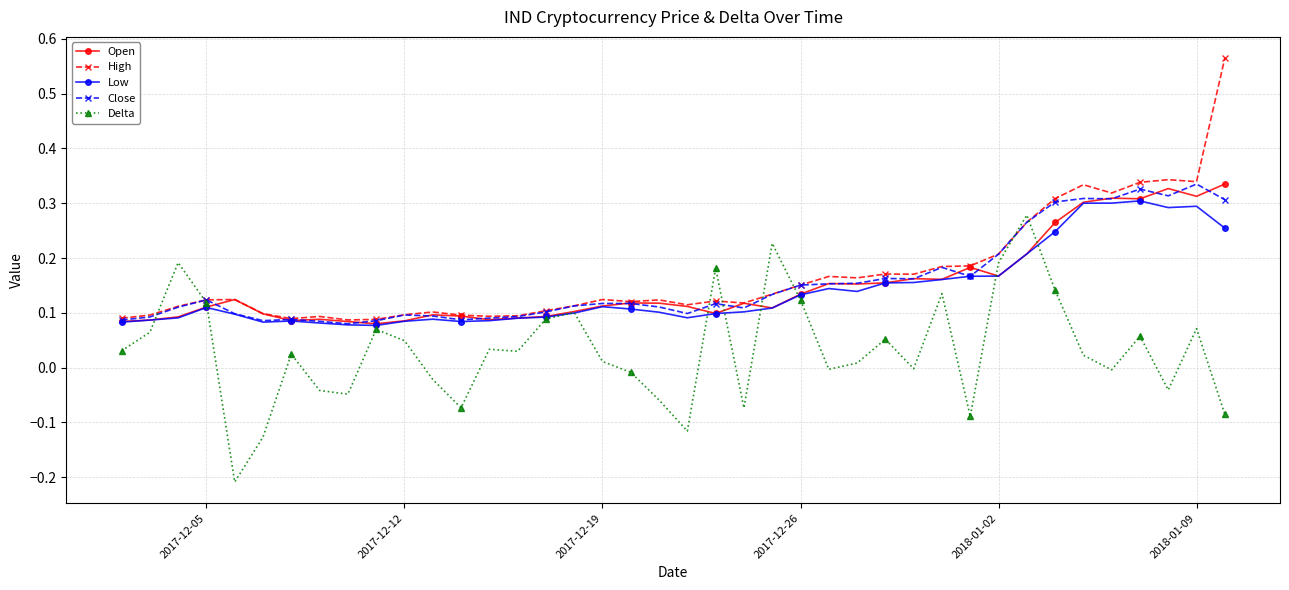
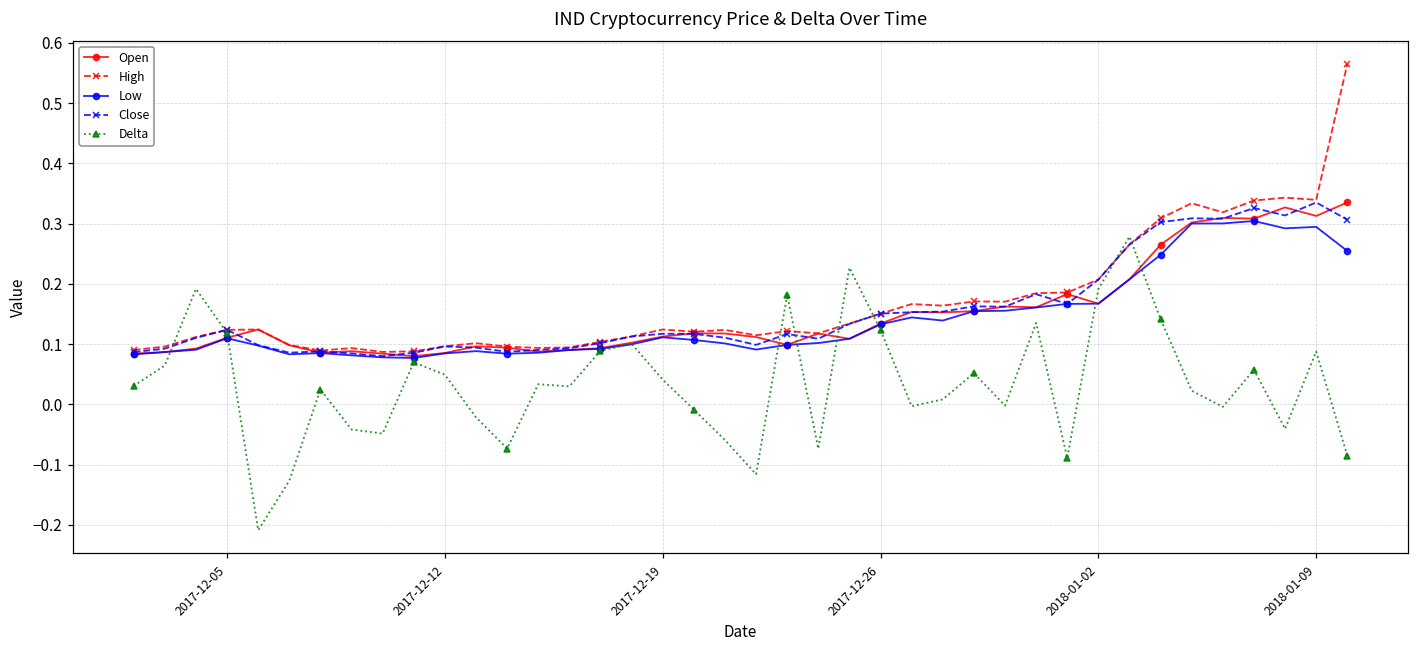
  {
    "Delta": {
      "2017-12-05": 0.12,
      "2017-12-12": 0.05,
-     "2017-12-19": 0.01,
+     "2017-12-19": 0.04,
      "2017-12-26": 0.12,
      "2018-01-02": 0.19,
-     "2018-01-09": 0.07
+     "2018-01-09": 0.09
    }
  }
